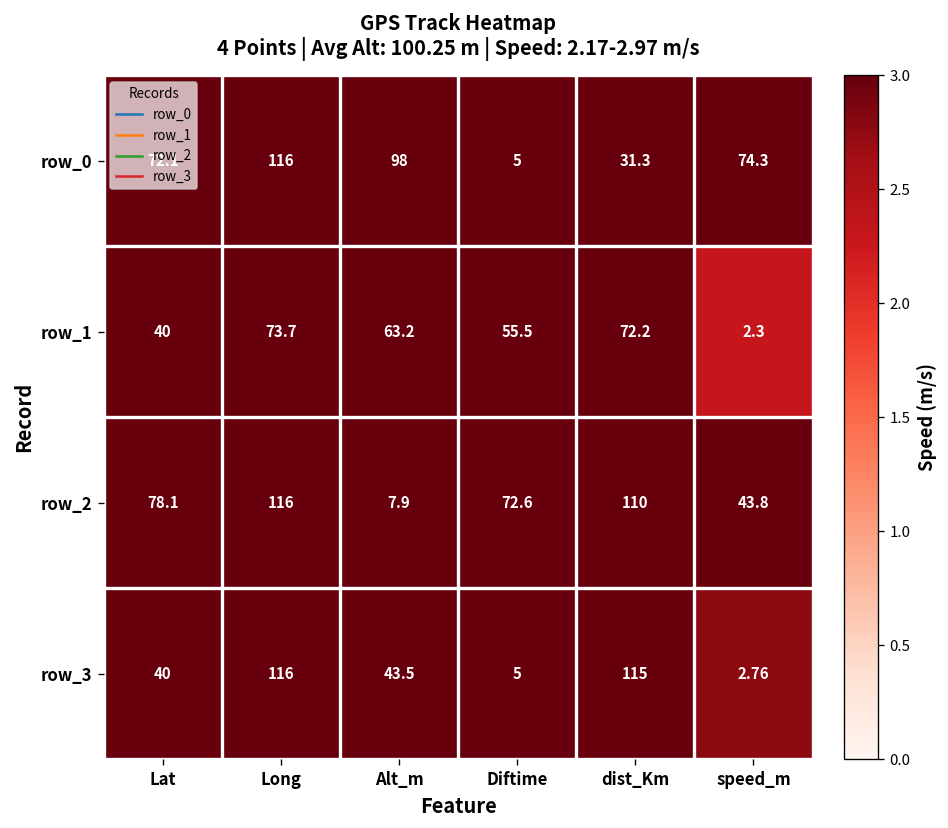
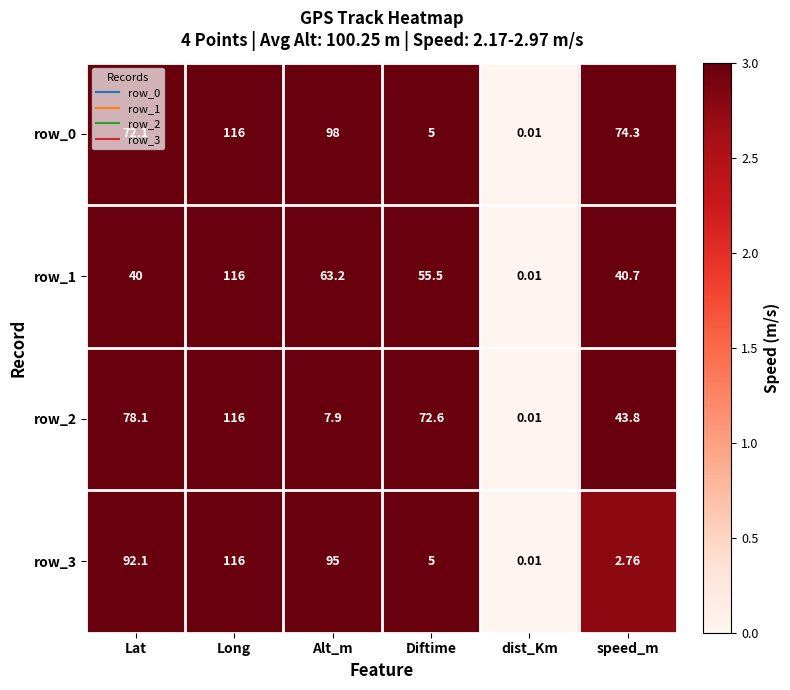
  {
    "row_0": {
      "Long": 116,
      "Alt_m": 98,
      "Diftime": 5,
-     "dist_Km": 31.3,
+     "dist_Km": 0.01,
      "speed_m": 74.3
    },
    "row_1": {
      "Lat": 40,
-     "Long": 73.7,
+     "Long": 116,
      "Alt_m": 63.2,
      "Diftime": 55.5,
-     "dist_Km": 72.2,
-     "speed_m": 2.3
+     "dist_Km": 0.01,
+     "speed_m": 40.7
    },
    "row_2": {
      "Lat": 78.1,
      "Long": 116,
      "Alt_m": 7.9,
      "Diftime": 72.6,
-     "dist_Km": 110,
+     "dist_Km": 0.01,
      "speed_m": 43.8
    },
    "row_3": {
-     "Lat": 40,
+     "Lat": 92.1,
      "Long": 116,
-     "Alt_m": 43.5,
+     "Alt_m": 95,
      "Diftime": 5,
-     "dist_Km": 115,
+     "dist_Km": 0.01,
      "speed_m": 2.76
    }
  }
